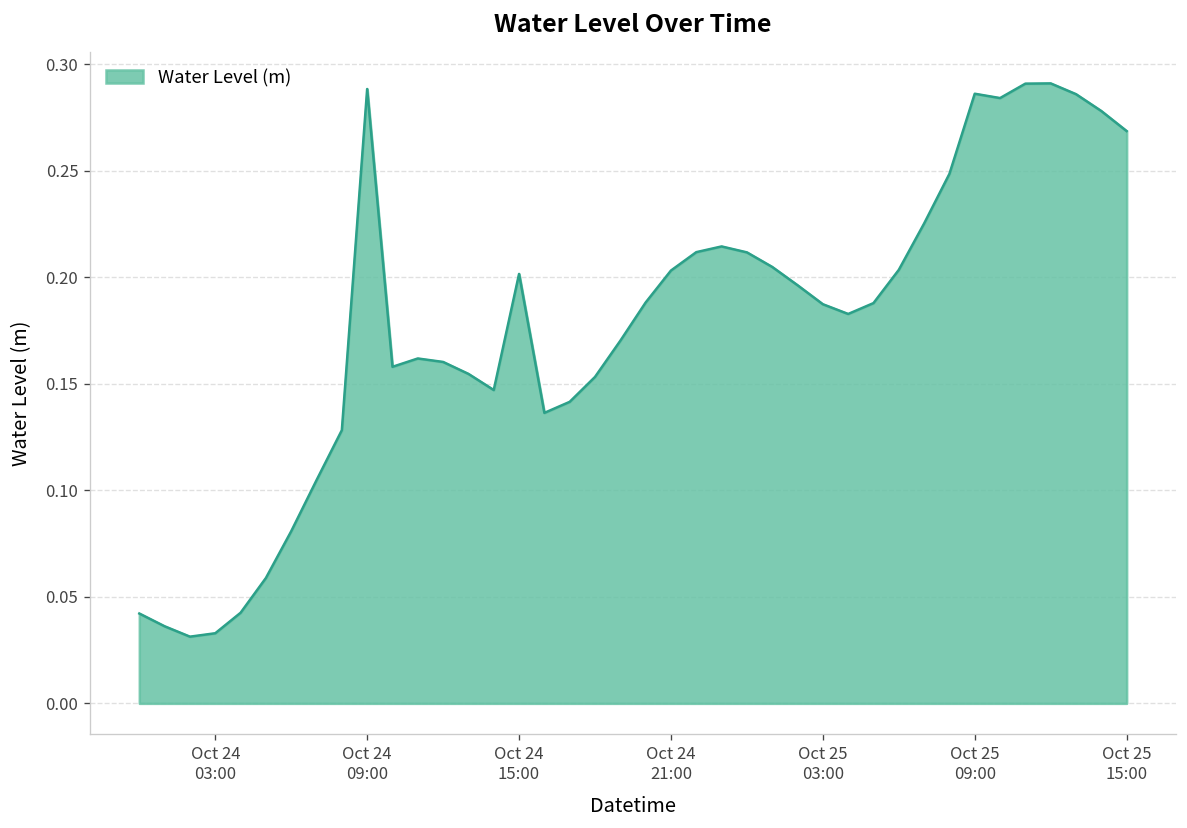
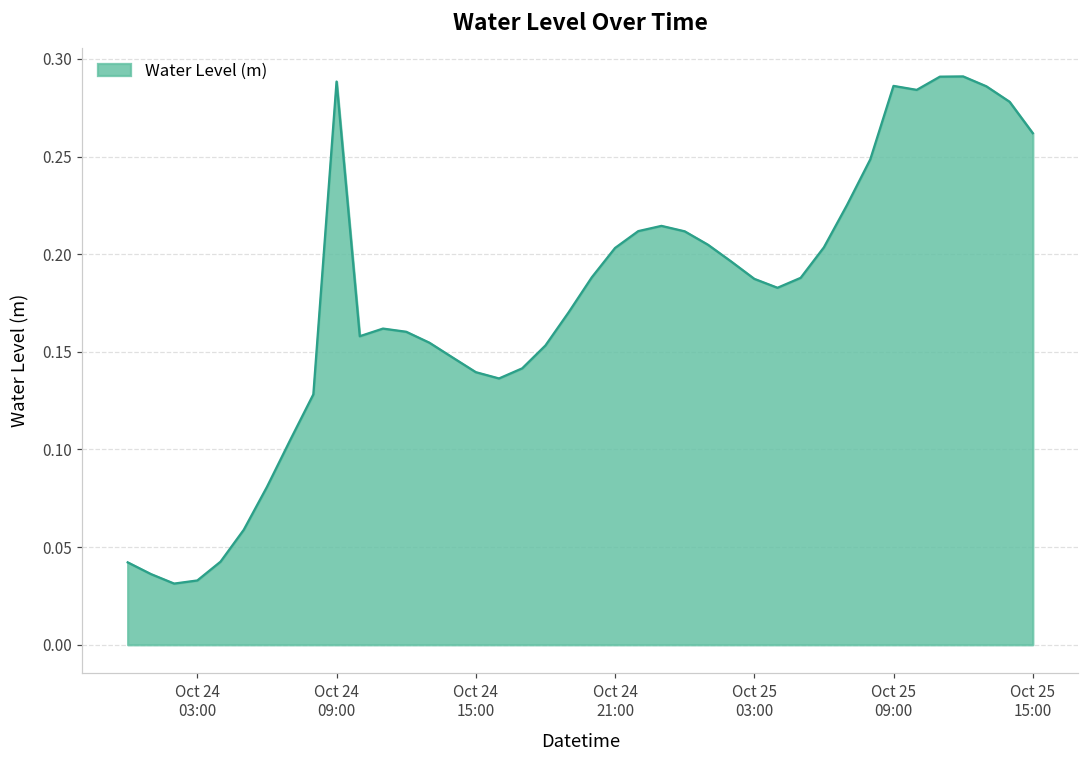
  {
    "Oct 24 03:00": 0.033,
    "Oct 24 09:00": 0.288,
-   "Oct 24 15:00": 0.202,
+   "Oct 24 15:00": 0.140,
    "Oct 24 21:00": 0.203,
    "Oct 25 03:00": 0.187,
    "Oct 25 09:00": 0.286,
-   "Oct 25 15:00": 0.269
+   "Oct 25 15:00": 0.262
  }
